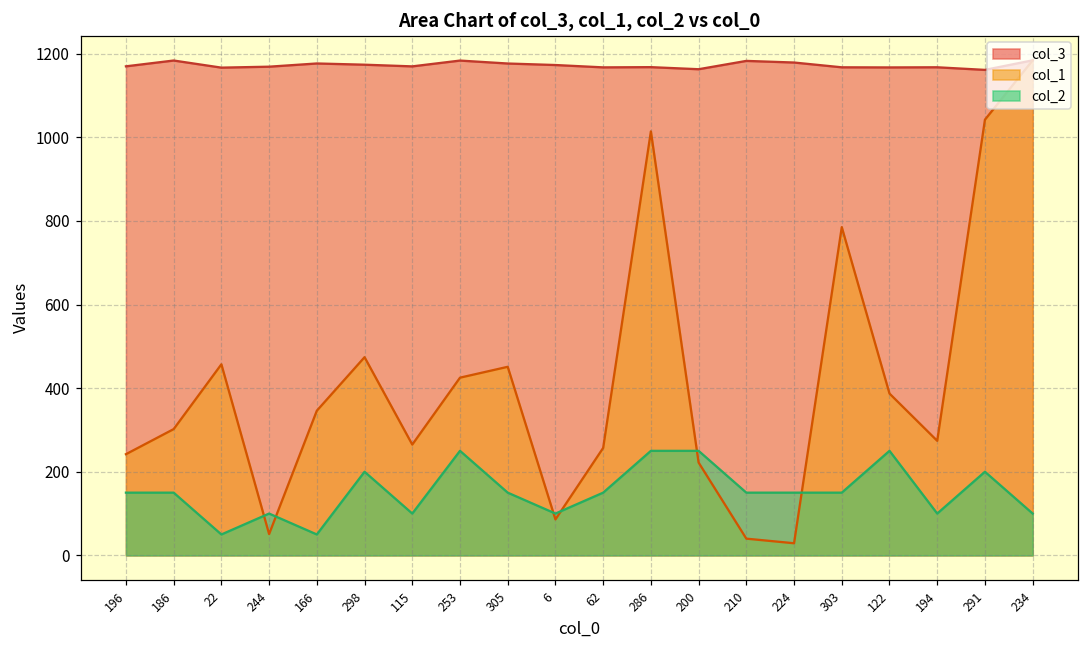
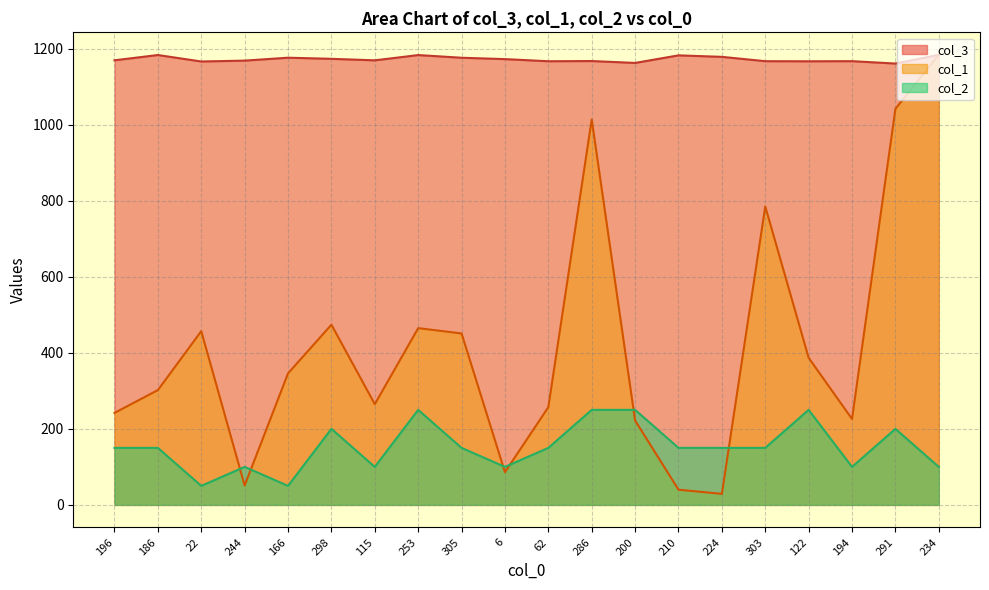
  {
    "col_3": {
      "196": 1170,
      "186": 1180,
      "22": 1170,
      "244": 1170,
      "166": 1180,
      "298": 1170,
      "115": 1170,
      "253": 1180,
      "305": 1180,
      "6": 1170,
      "62": 1170,
      "286": 1170,
      "200": 1160,
      "210": 1180,
      "224": 1180,
      "303": 1170,
      "122": 1170,
      "194": 1170,
      "291": 1160
    },
    "col_1": {
      "196": 240,
      "186": 300,
      "22": 460,
      "244": 50,
      "166": 350,
      "298": 470,
      "115": 270,
-     "253": 430,
+     "253": 470,
      "305": 450,
      "6": 90,
      "62": 260,
      "286": 1010,
      "200": 220,
      "210": 40,
      "224": 30,
      "303": 790,
      "122": 390,
-     "194": 270,
+     "194": 230,
      "291": 1040
    },
    "col_2": {
      "196": 150,
      "186": 150,
      "22": 50,
      "244": 100,
      "166": 50,
      "298": 200,
      "115": 100,
      "253": 250,
      "305": 150,
      "6": 100,
      "62": 150,
      "286": 250,
      "200": 250,
      "210": 150,
      "224": 150,
      "303": 150,
      "122": 250,
      "194": 100,
      "291": 200,
      "234": 100
    }
  }
